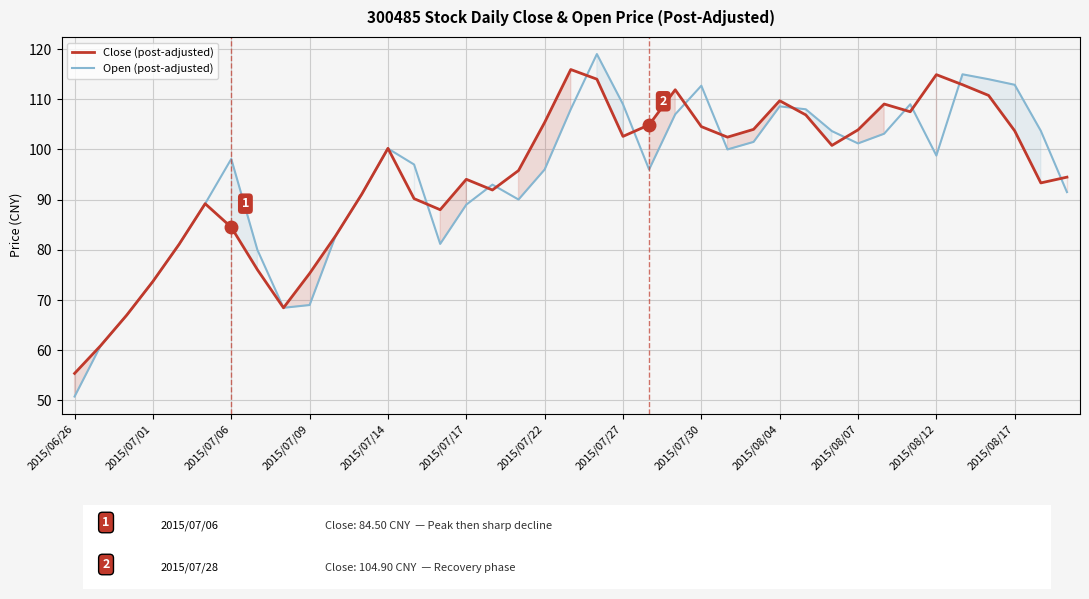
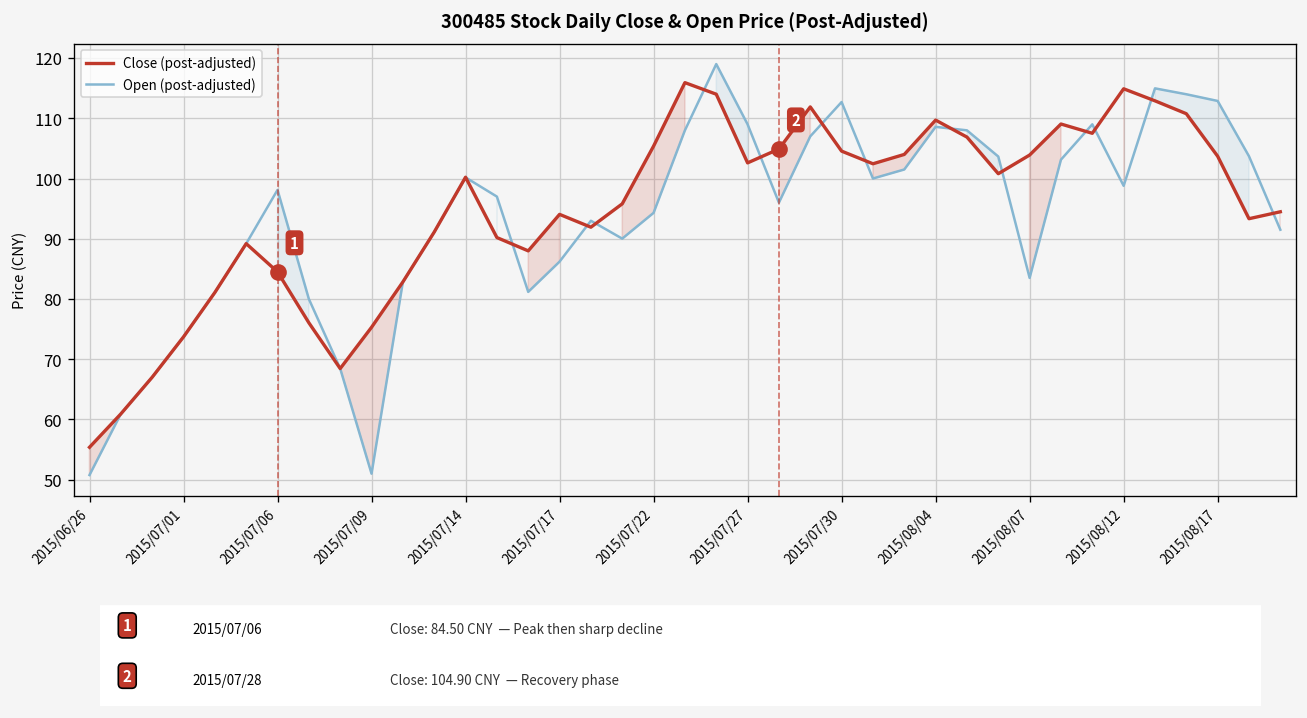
  {
    "Open (post-adjusted)": {
      "2015/06/26": 51,
      "2015/07/06": 98,
-     "2015/07/09": 69,
-     "2015/07/17": 89,
-     "2015/07/22": 96,
+     "2015/07/09": 51,
+     "2015/07/17": 86,
+     "2015/07/22": 94,
      "2015/07/27": 109,
      "2015/07/30": 113,
      "2015/08/04": 109,
-     "2015/08/07": 101,
+     "2015/08/07": 84,
      "2015/08/12": 99,
      "2015/08/17": 113
    }
  }
